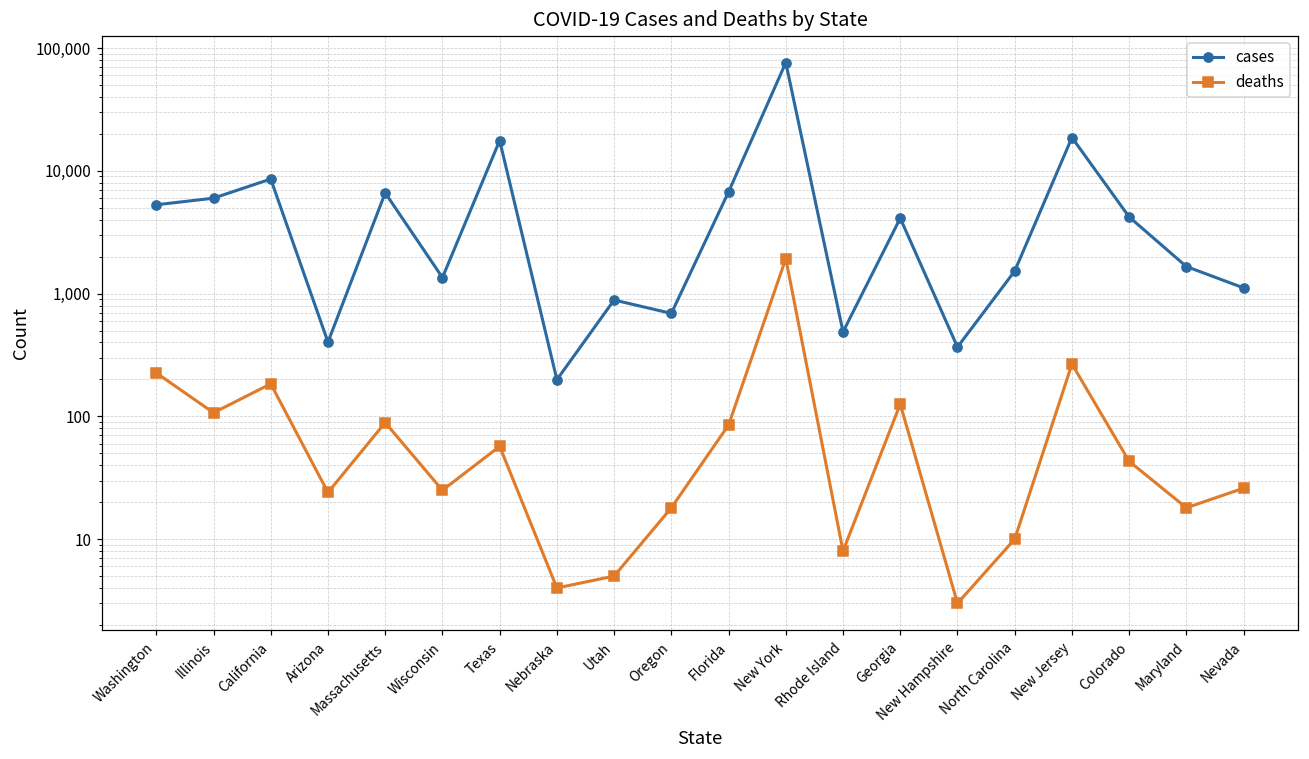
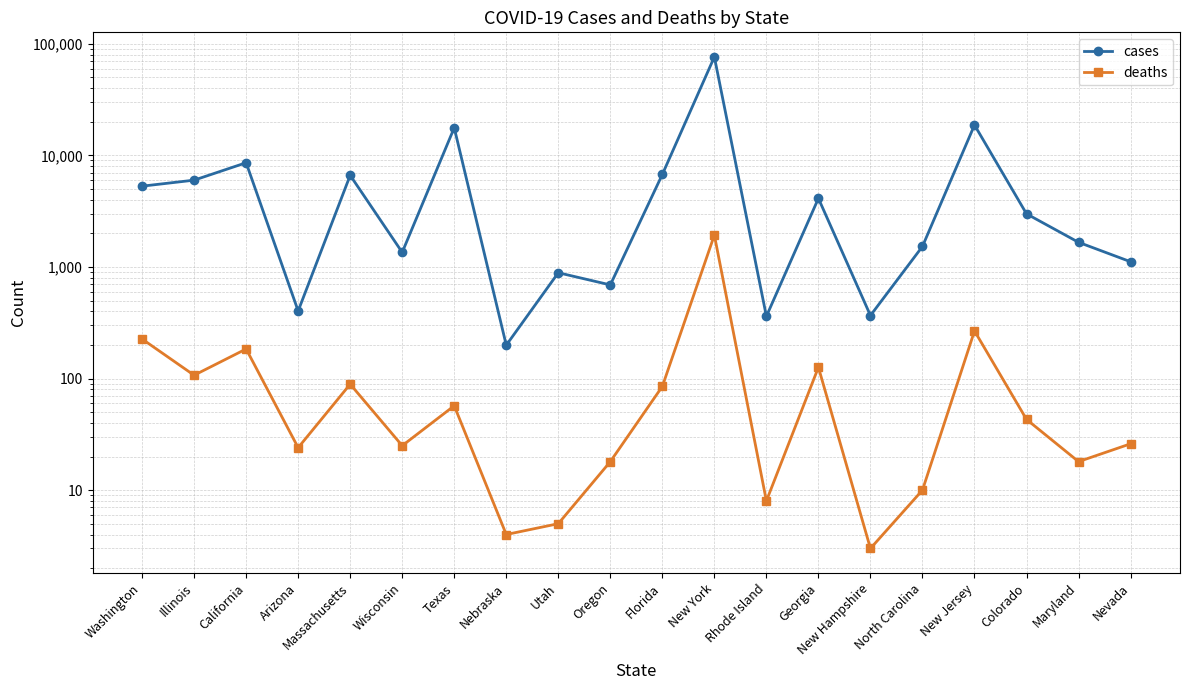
  {
    "cases": {
      "Washington": "5,000",
      "Illinois": "6,000",
      "California": "9,000",
      "Arizona": "400",
      "Massachusetts": "7,000",
      "Wisconsin": "1,400",
      "Texas": "18,000",
      "Nebraska": "200",
      "Utah": "900",
      "Oregon": "700",
      "Florida": "7,000",
      "New York": "80,000",
-     "Rhode Island": "500",
+     "Rhode Island": "360",
      "Georgia": "4,100",
      "New Hampshire": "370",
      "North Carolina": "1,500",
      "New Jersey": "19,000",
-     "Colorado": "4,200",
+     "Colorado": "3,000",
      "Maryland": "1,700",
      "Nevada": "1,100"
    },
    "deaths": {
      "Washington": "230",
      "Illinois": "110",
      "California": "180",
      "Arizona": "24",
      "Massachusetts": "90",
      "Wisconsin": "25",
      "Texas": "60",
      "Nebraska": "4",
      "Utah": "5",
      "Oregon": "18",
      "Florida": "90",
      "New York": "1,900",
      "Rhode Island": "8",
      "Georgia": "130",
      "New Hampshire": "3",
      "North Carolina": "10",
      "New Jersey": "270",
      "Colorado": "43",
      "Maryland": "18",
      "Nevada": "26"
    }
  }
